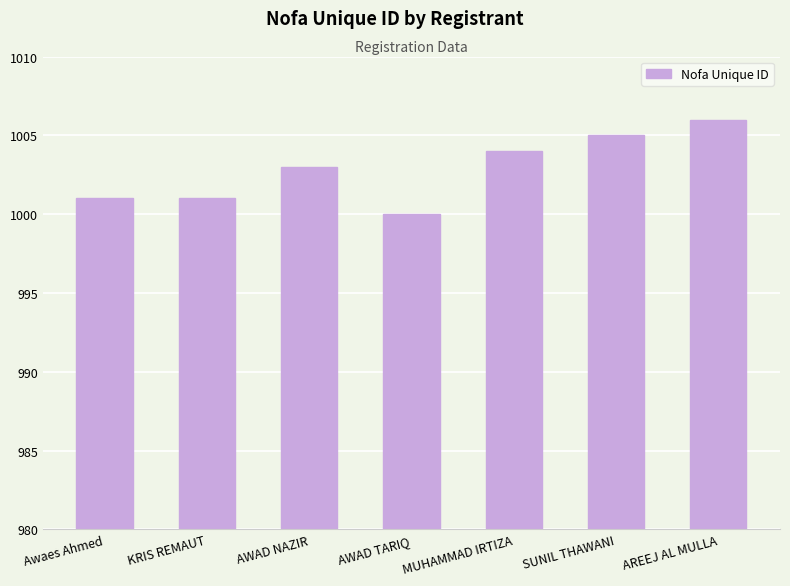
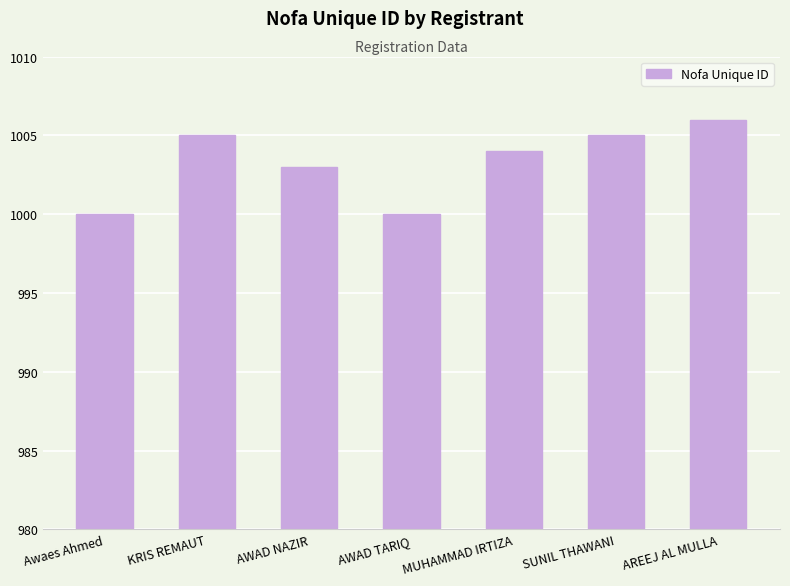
  {
-   "Awaes Ahmed": 1001,
-   "KRIS REMAUT": 1001,
+   "Awaes Ahmed": 1000,
+   "KRIS REMAUT": 1005,
    "AWAD NAZIR": 1003,
    "AWAD TARIQ": 1000,
    "MUHAMMAD IRTIZA": 1004,
    "SUNIL THAWANI": 1005,
    "AREEJ AL MULLA": 1006
  }
